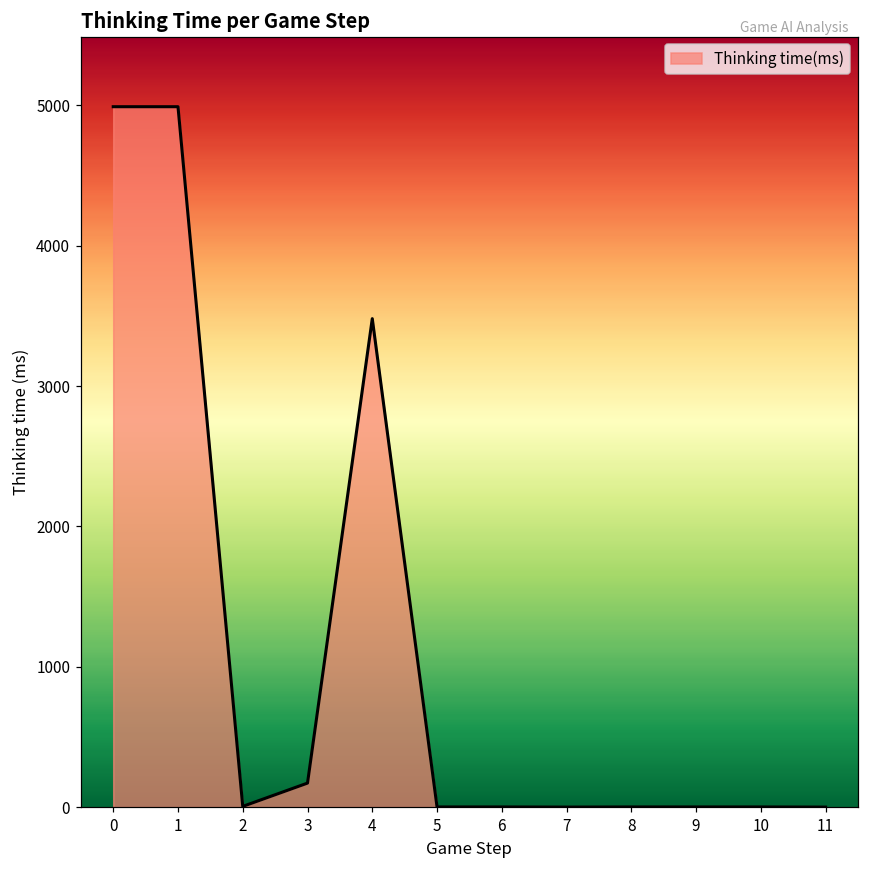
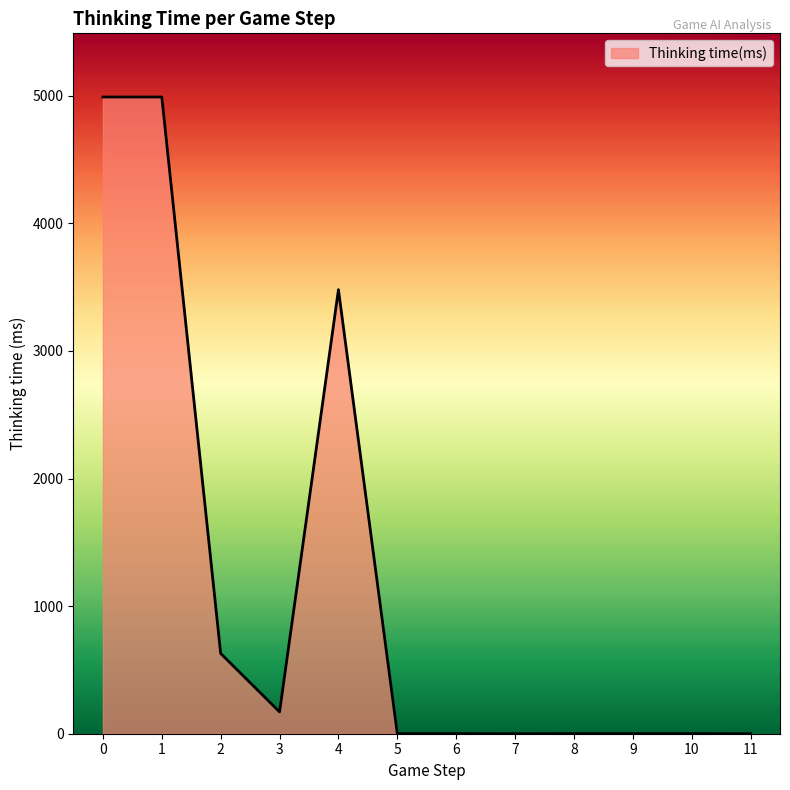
  {
    "0": 4990,
    "1": 4990,
-   "2": 10,
+   "2": 630,
    "3": 170,
    "4": 3480,
    "5": 0,
    "6": 0,
    "7": 0,
    "8": 0,
    "9": 0,
    "10": 0,
    "11": 0
  }
